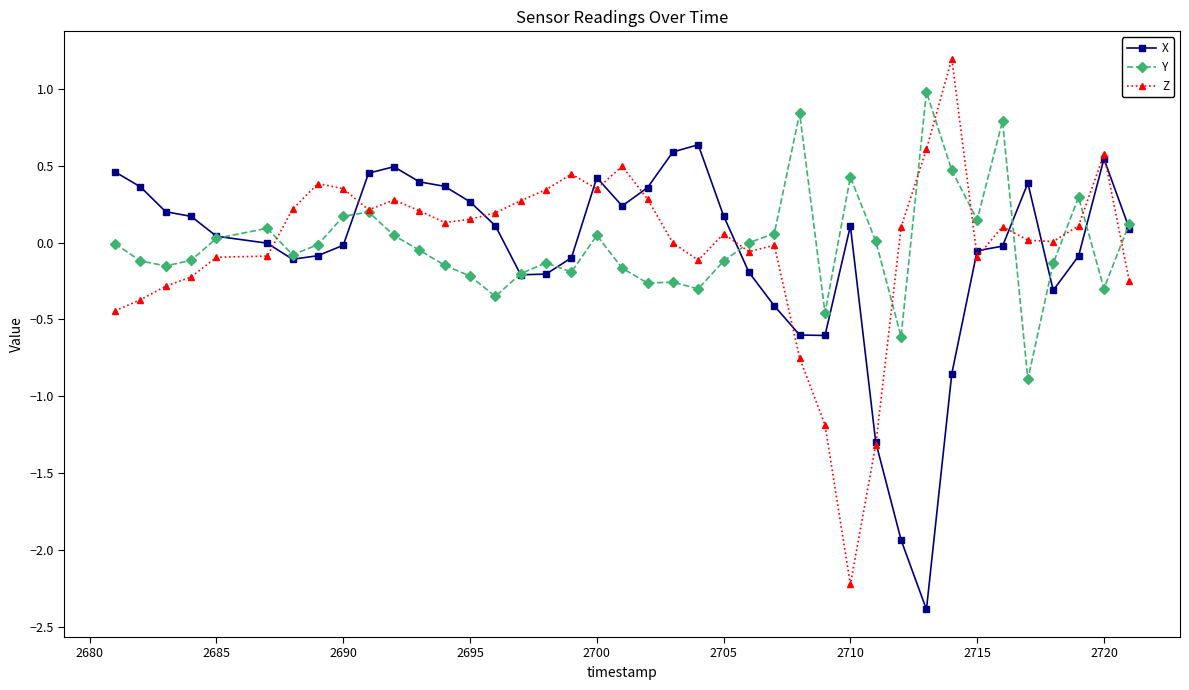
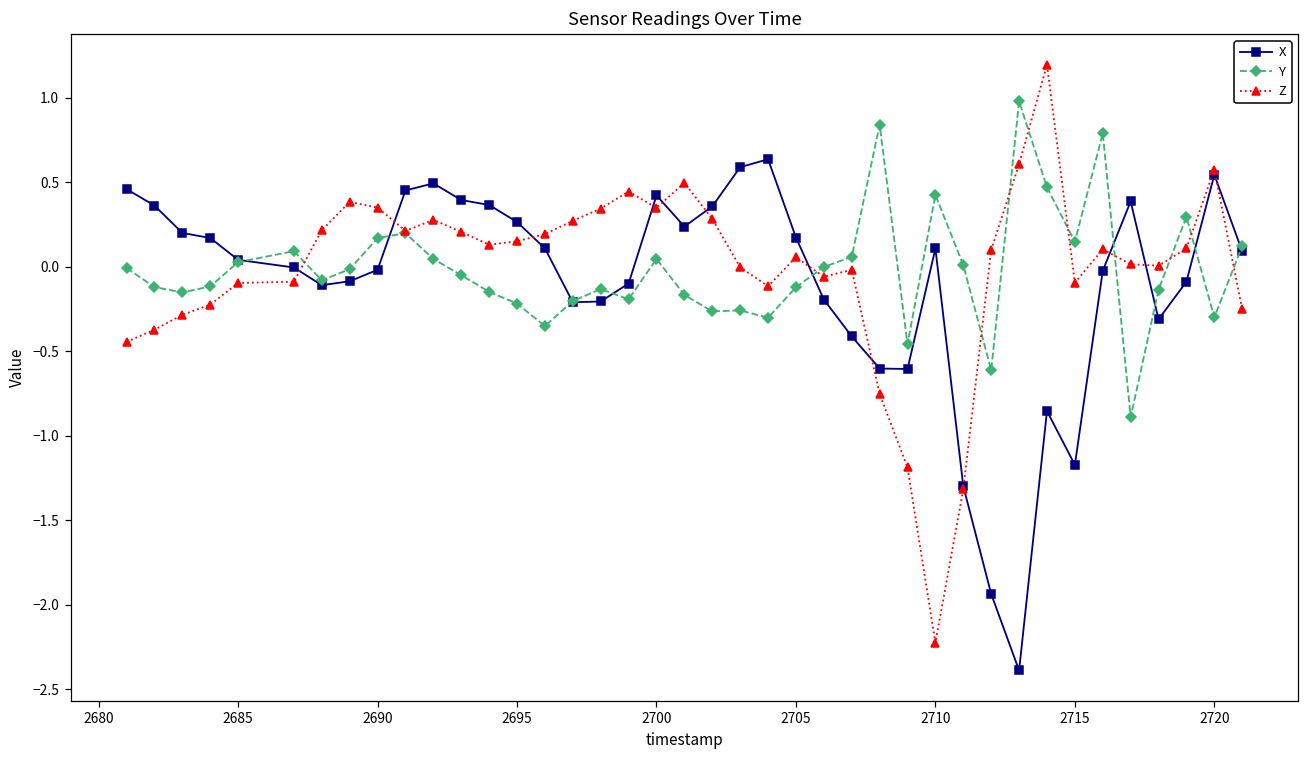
  {
    "X": {
      "2690": -0.02,
      "2695": 0.26,
      "2700": 0.42,
      "2705": 0.17,
      "2710": 0.11,
-     "2715": -0.05,
+     "2715": -1.17,
      "2720": 0.54
    },
    "Y": {
      "2690": 0.17,
      "2695": -0.22,
      "2700": 0.05,
      "2705": -0.12,
      "2710": 0.43,
      "2715": 0.15,
      "2720": -0.30
    },
    "Z": {
      "2685": -0.10,
      "2690": 0.35,
      "2695": 0.15,
      "2700": 0.35,
      "2705": 0.06,
      "2710": -2.23,
      "2715": -0.09,
      "2720": 0.57
    }
  }
